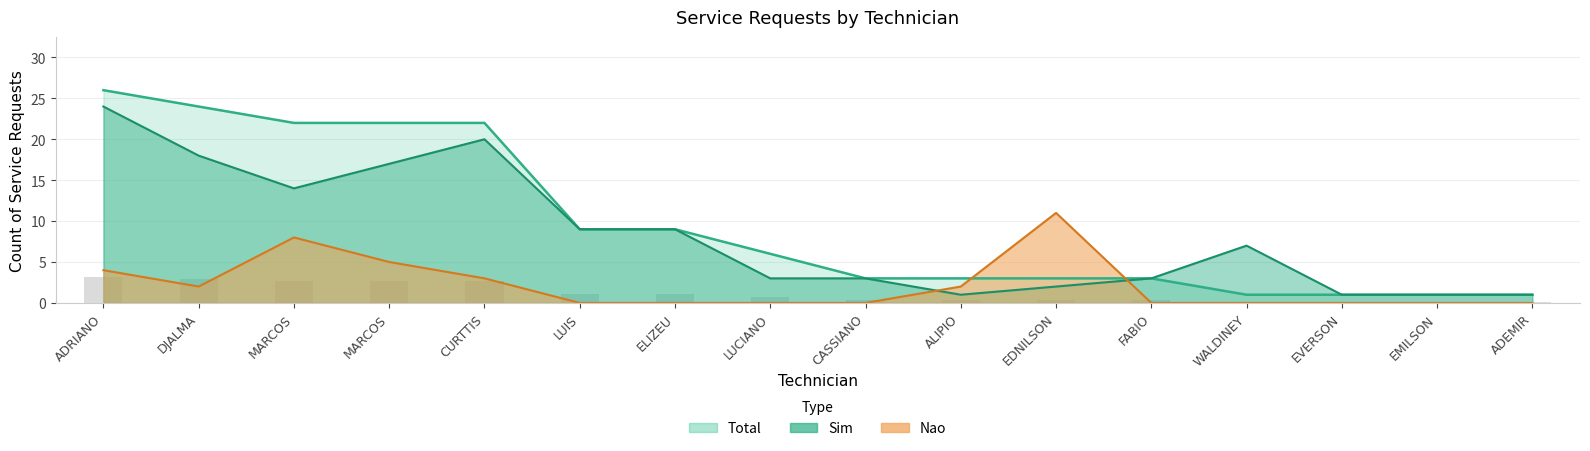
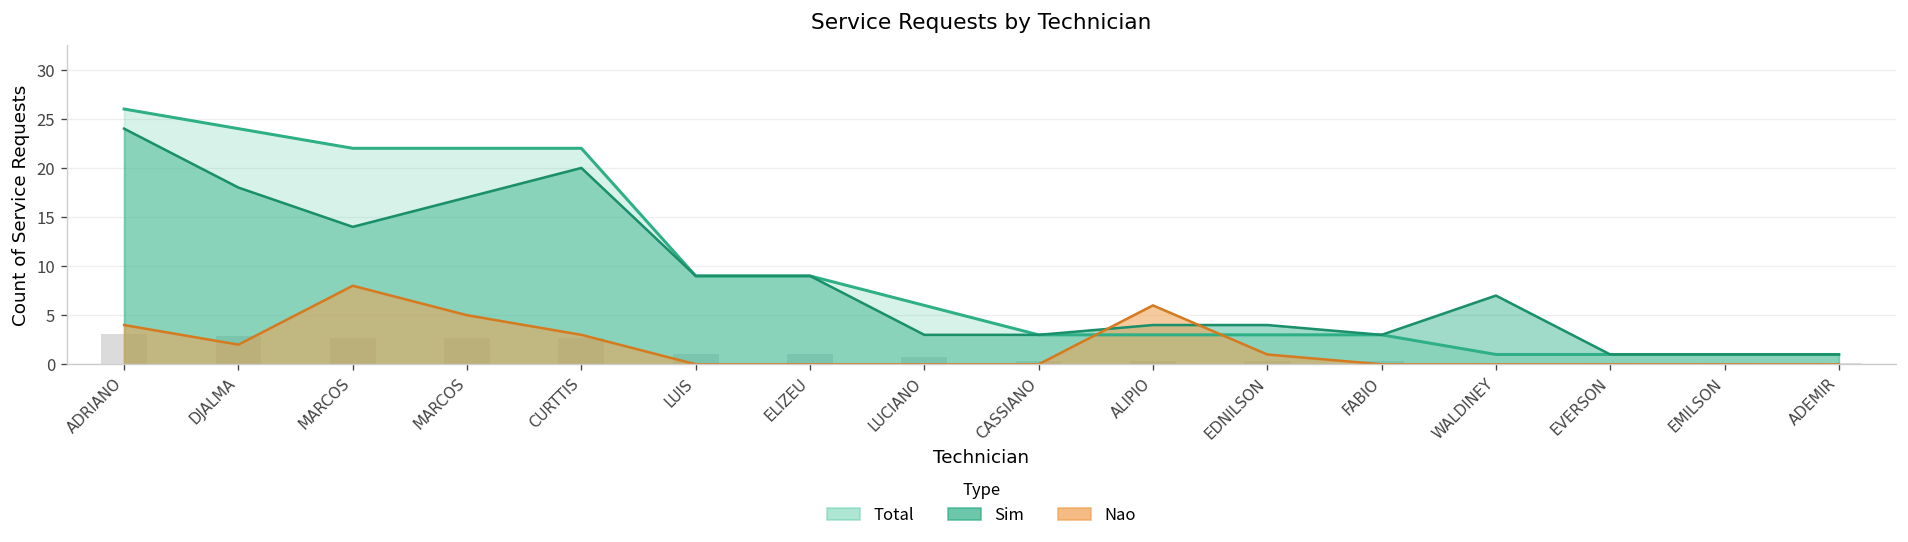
  {
    "Sim": {
      "ADRIANO": 24,
      "DJALMA": 18,
      "CURTTIS": 20,
      "LUCIANO": 3,
-     "ALIPIO": 1,
-     "EDNILSON": 2,
+     "ALIPIO": 4,
+     "EDNILSON": 4,
      "WALDINEY": 7
    },
    "Nao": {
      "ADRIANO": 4,
      "DJALMA": 2,
      "CURTTIS": 3,
      "LUIS": 0,
      "ELIZEU": 0,
      "LUCIANO": 0,
      "CASSIANO": 0,
-     "ALIPIO": 2,
-     "EDNILSON": 11,
+     "ALIPIO": 6,
+     "EDNILSON": 1,
      "FABIO": 0,
      "WALDINEY": 0,
      "EVERSON": 0,
      "EMILSON": 0,
      "ADEMIR": 0
    }
  }
